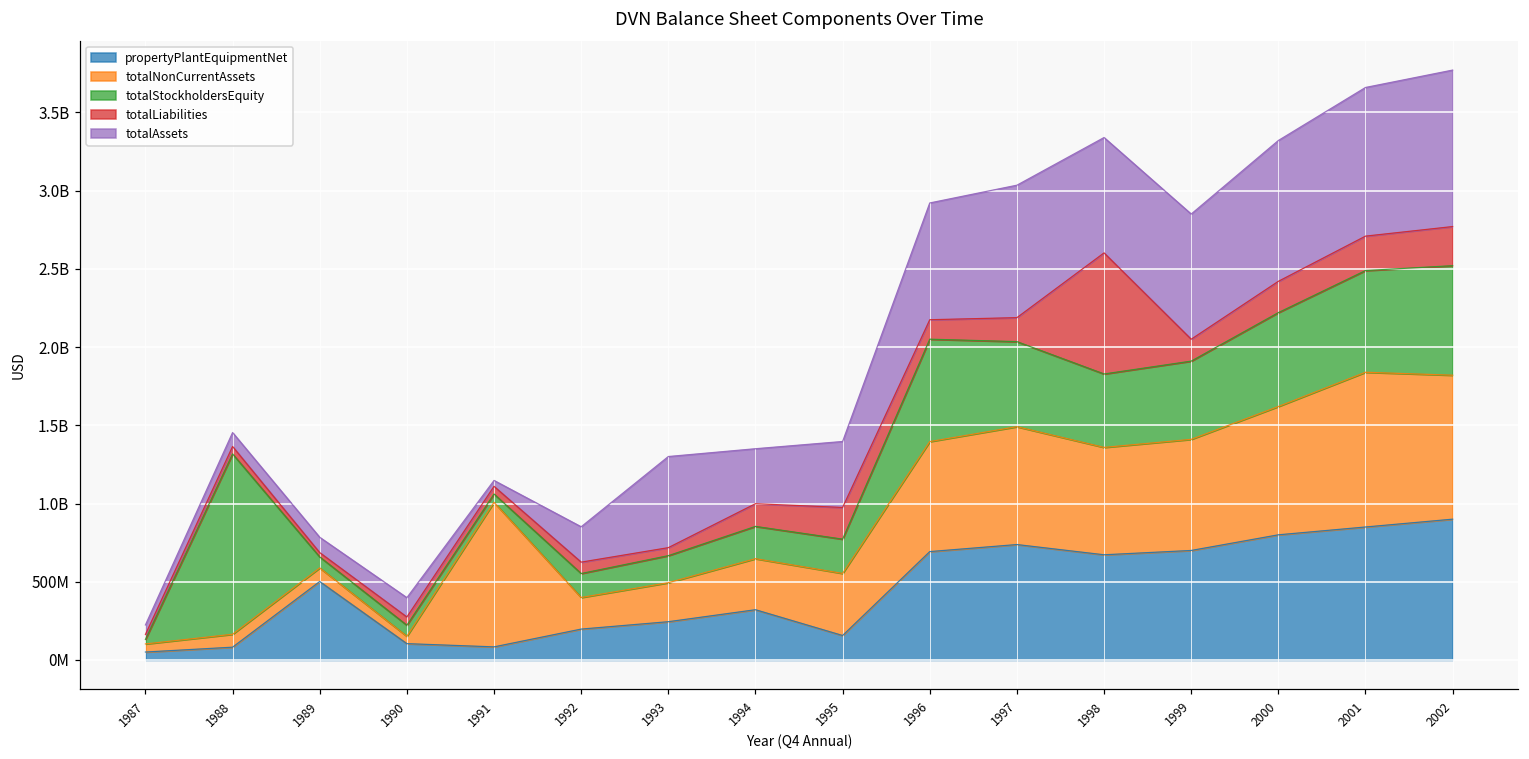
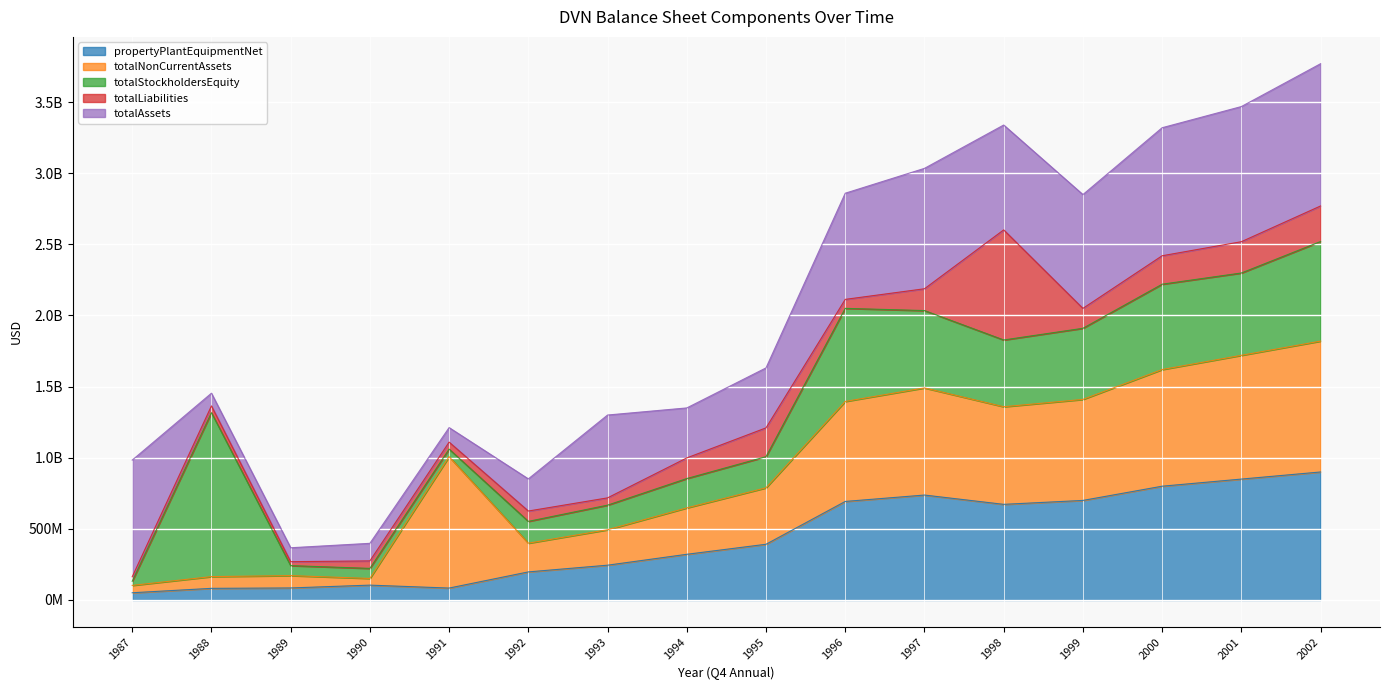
  {
    "propertyPlantEquipmentNet": {
      "1987": 50000000,
      "1988": 80000000,
-     "1989": 500000000,
+     "1989": 80000000,
      "1990": 100000000,
      "1991": 80000000,
      "1992": 200000000,
      "1993": 240000000,
      "1994": 320000000,
-     "1995": 160000000,
+     "1995": 390000000,
      "1996": 690000000,
      "1997": 740000000,
      "1998": 670000000,
      "1999": 700000000,
      "2000": 800000000,
      "2001": 850000000,
      "2002": 900000000
    },
    "totalNonCurrentAssets": {
      "1987": 50000000,
      "1988": 80000000,
      "1989": 90000000,
      "1990": 50000000,
      "1991": 920000000,
      "1992": 200000000,
      "1993": 250000000,
      "1994": 330000000,
      "1995": 400000000,
      "1996": 700000000,
      "1997": 750000000,
      "1998": 690000000,
      "1999": 710000000,
      "2000": 820000000,
-     "2001": 990000000,
+     "2001": 870000000,
      "2002": 920000000
    },
    "totalStockholdersEquity": {
      "1987": 30000000,
      "1988": 1150000000,
      "1989": 70000000,
      "1990": 70000000,
      "1991": 50000000,
      "1992": 150000000,
      "1993": 170000000,
      "1994": 210000000,
      "1995": 220000000,
      "1996": 650000000,
      "1997": 540000000,
      "1998": 470000000,
      "1999": 500000000,
      "2000": 600000000,
-     "2001": 650000000,
+     "2001": 580000000,
      "2002": 700000000
    },
    "totalLiabilities": {
      "1987": 30000000,
      "1988": 50000000,
      "1989": 30000000,
      "1990": 50000000,
      "1991": 50000000,
      "1992": 70000000,
      "1993": 50000000,
      "1994": 150000000,
      "1995": 200000000,
-     "1996": 120000000,
+     "1996": 60000000,
      "1997": 150000000,
      "1998": 770000000,
      "1999": 140000000,
      "2000": 200000000,
      "2001": 220000000,
      "2002": 250000000
    },
    "totalAssets": {
-     "1987": 60000000,
+     "1987": 820000000,
      "1988": 90000000,
      "1989": 100000000,
      "1990": 120000000,
-     "1991": 40000000,
+     "1991": 100000000,
      "1992": 230000000,
      "1993": 580000000,
      "1994": 350000000,
      "1995": 420000000,
      "1996": 750000000,
      "1997": 850000000,
      "1998": 740000000,
      "1999": 800000000,
      "2000": 900000000,
      "2001": 950000000,
      "2002": 1000000000
    }
  }
